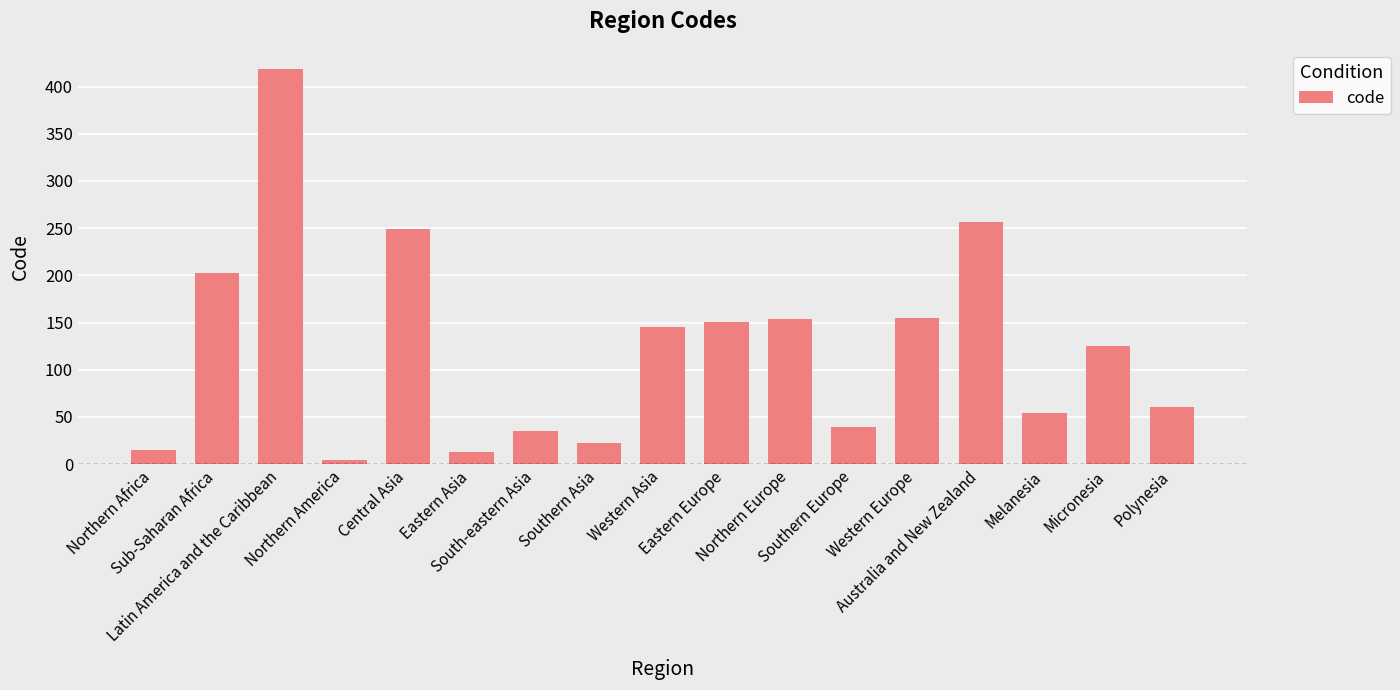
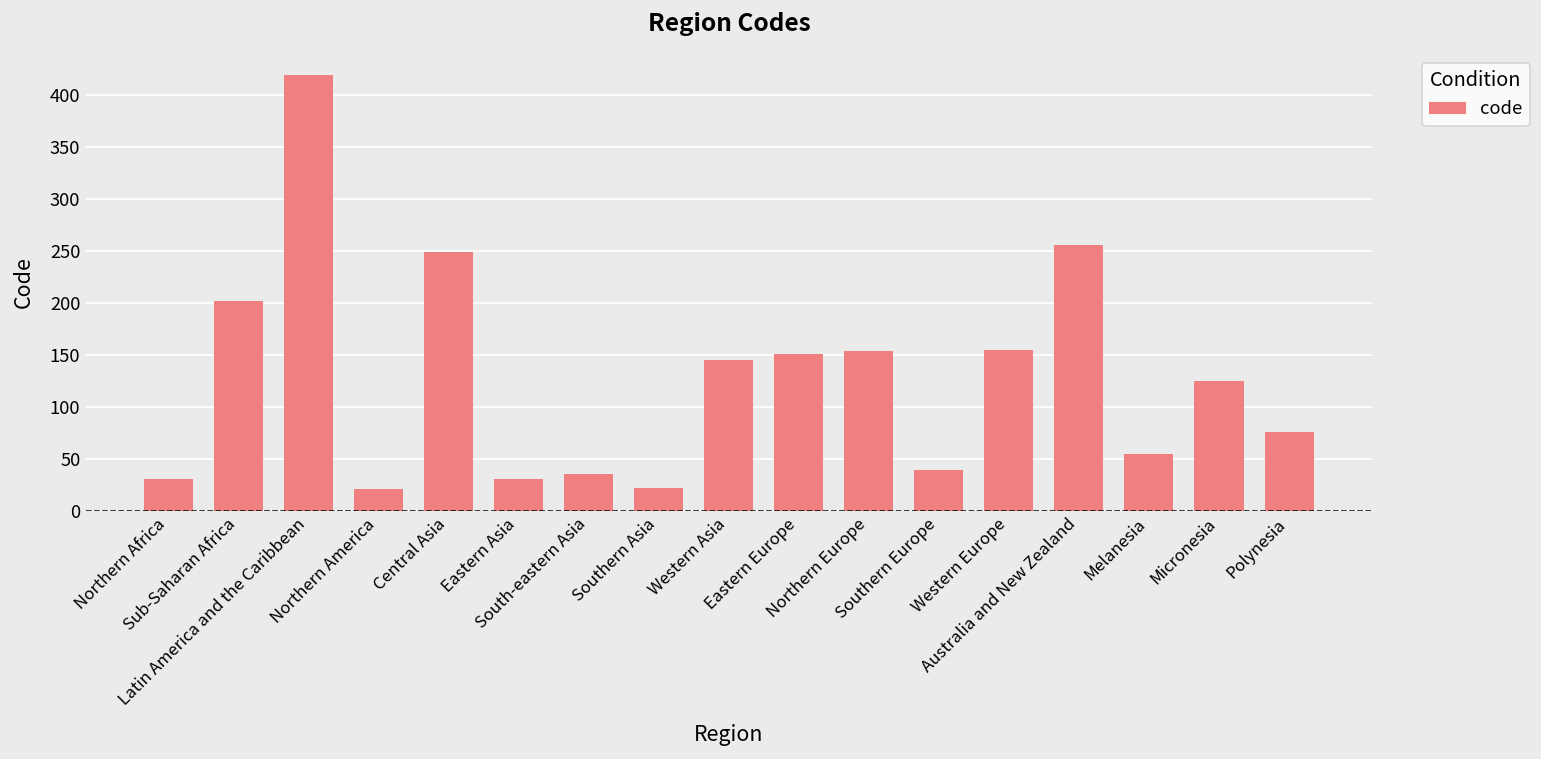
  {
-   "Northern Africa": 20,
+   "Northern Africa": 30,
    "Sub-Saharan Africa": 200,
    "Latin America and the Caribbean": 420,
-   "Northern America": 0,
+   "Northern America": 20,
    "Central Asia": 250,
-   "Eastern Asia": 10,
+   "Eastern Asia": 30,
    "South-eastern Asia": 40,
    "Southern Asia": 20,
    "Western Asia": 150,
    "Eastern Europe": 150,
    "Northern Europe": 150,
    "Southern Europe": 40,
    "Western Europe": 160,
    "Australia and New Zealand": 260,
    "Melanesia": 50,
    "Micronesia": 130,
-   "Polynesia": 60
+   "Polynesia": 80
  }
